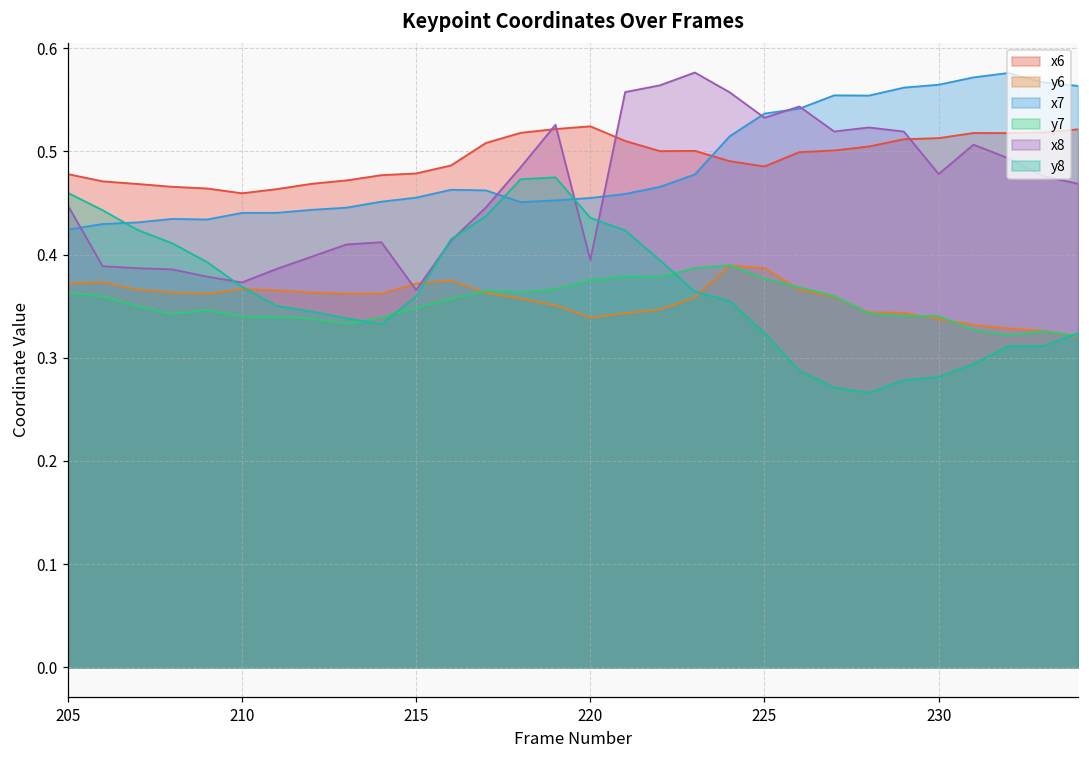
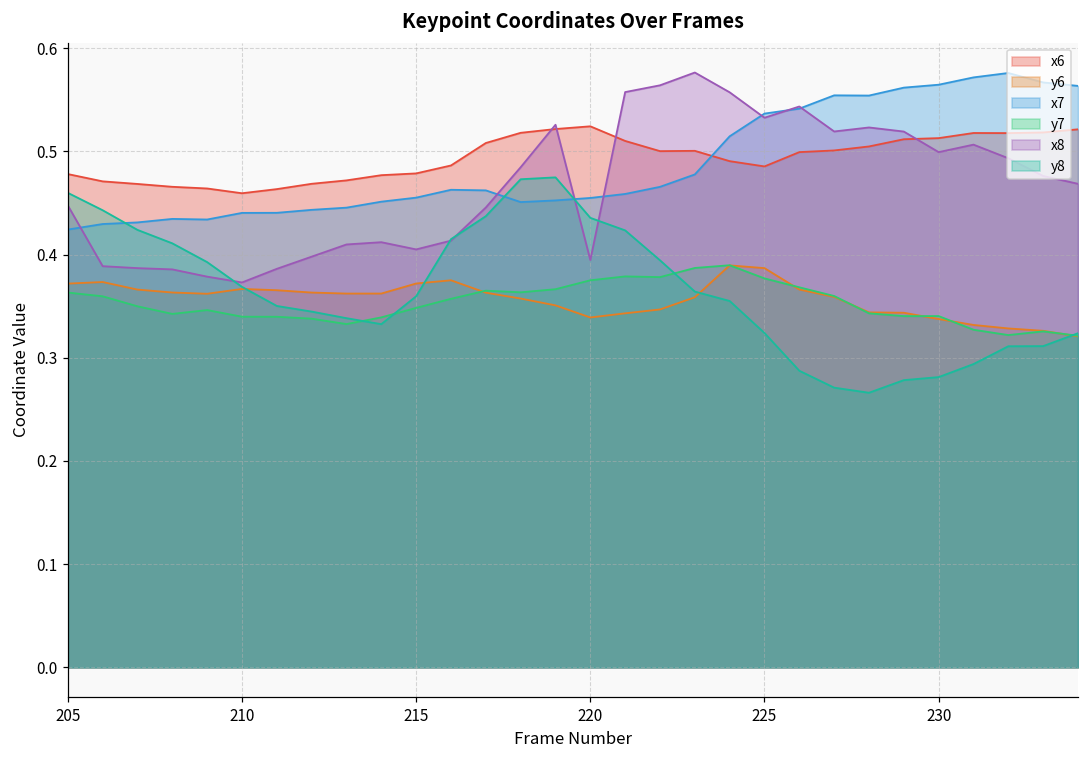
  {
    "x8": {
      "205": 0.45,
      "210": 0.37,
-     "215": 0.37,
+     "215": 0.40,
      "220": 0.39,
      "225": 0.53,
-     "230": 0.48
+     "230": 0.50
    }
  }
